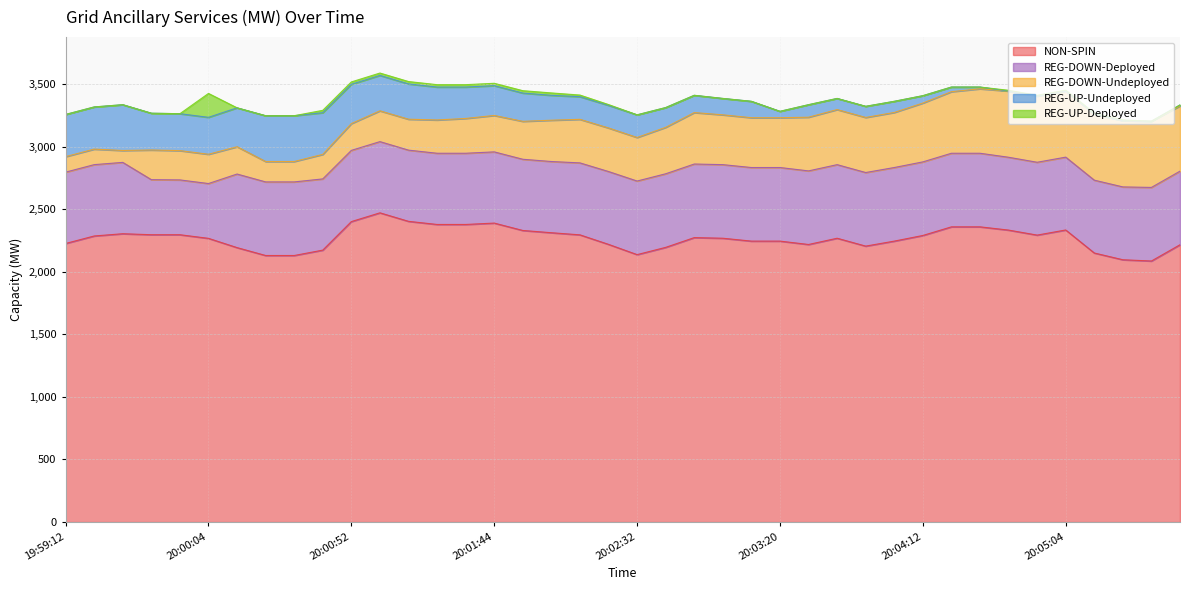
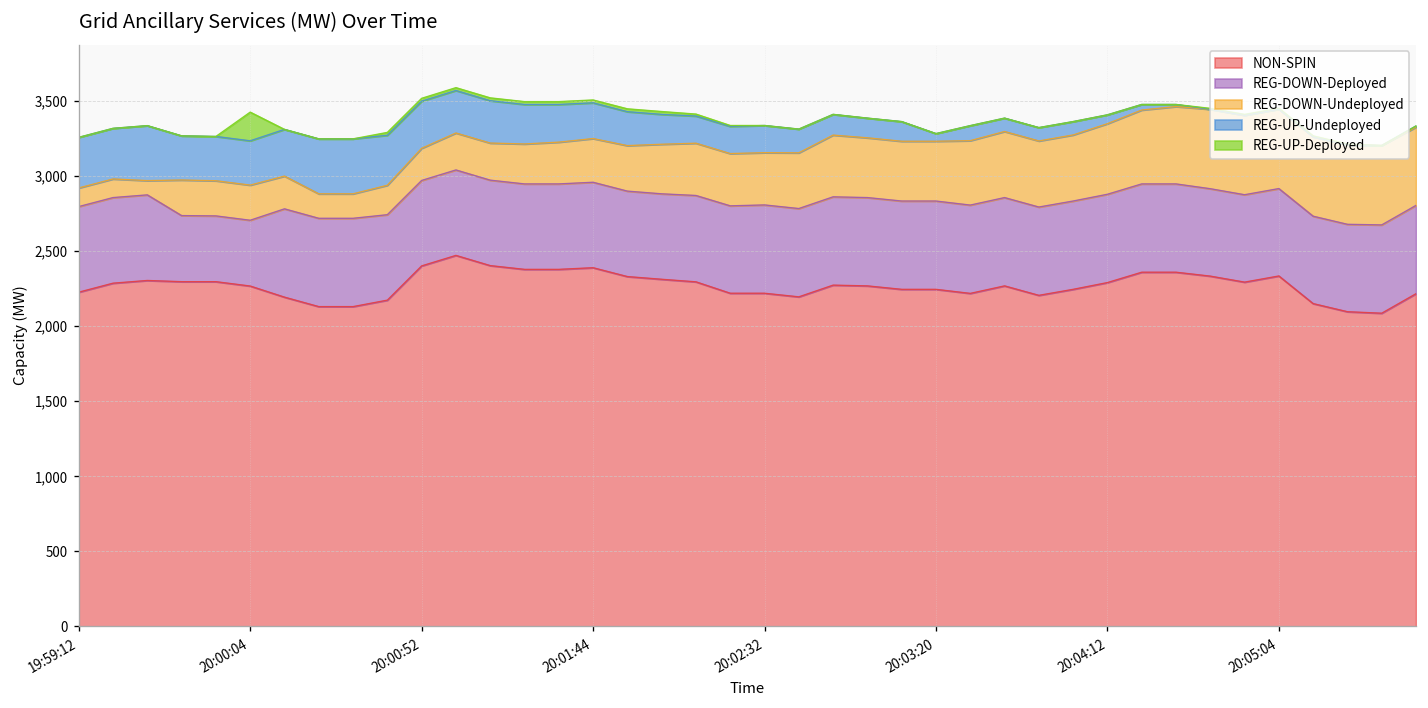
  {
    "NON-SPIN": {
      "19:59:12": "2,230",
      "20:00:04": "2,270",
      "20:00:52": "2,400",
      "20:01:44": "2,390",
-     "20:02:32": "2,140",
+     "20:02:32": "2,220",
      "20:03:20": "2,250",
      "20:04:12": "2,290",
      "20:05:04": "2,330"
    },
    "REG-DOWN-Deployed": {
      "19:59:12": "570",
      "20:00:04": "440",
      "20:00:52": "570",
      "20:01:44": "570",
      "20:02:32": "590",
      "20:03:20": "590",
      "20:04:12": "590",
      "20:05:04": "580"
    },
    "REG-DOWN-Undeployed": {
      "19:59:12": "120",
      "20:00:04": "230",
      "20:00:52": "210",
      "20:01:44": "290",
      "20:02:32": "350",
      "20:03:20": "400",
      "20:04:12": "470"
    },
    "REG-UP-Undeployed": {
      "20:00:04": "300"
    },
    "REG-UP-Deployed": {
      "20:00:04": "190"
    }
  }
